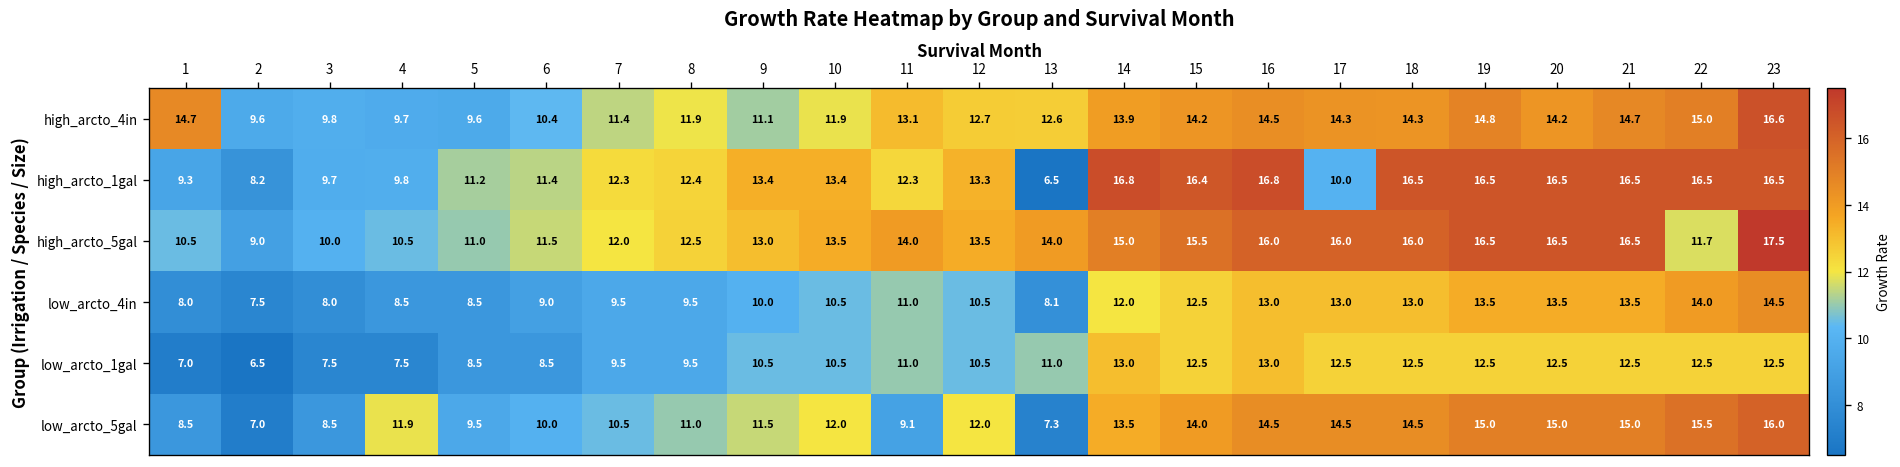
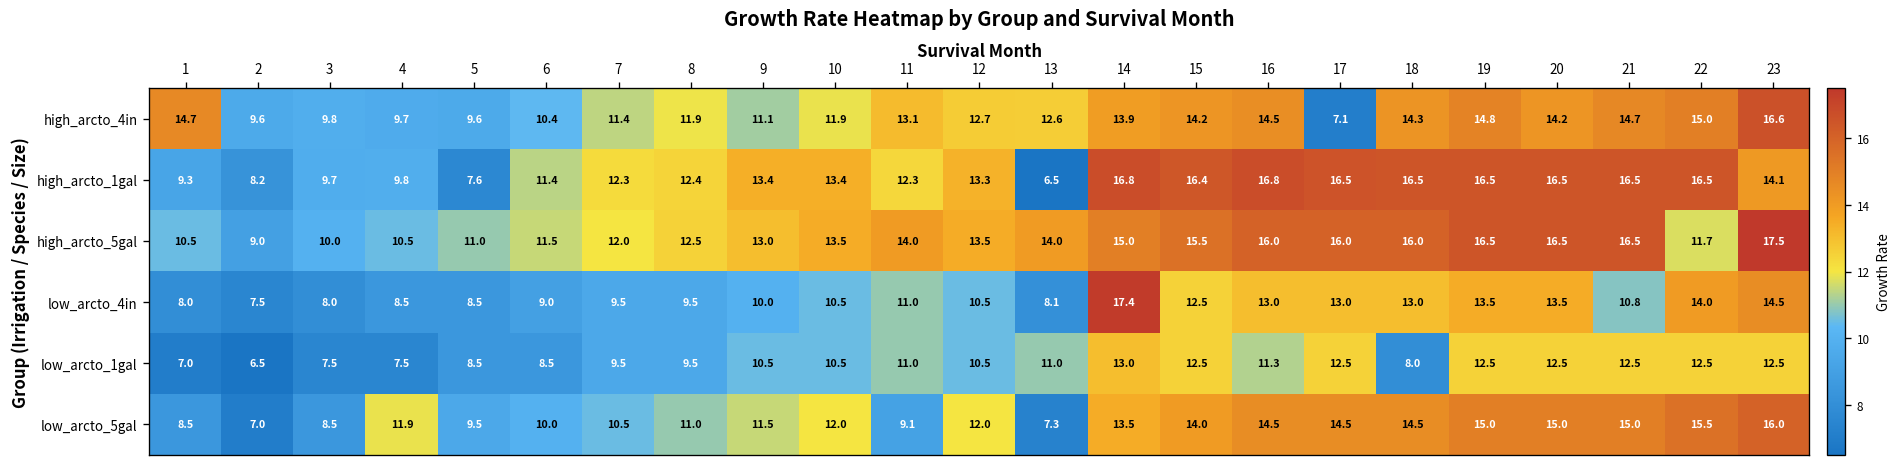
  {
    "high_arcto_4in": {
      "1": 14.7,
      "2": 9.6,
      "3": 9.8,
      "4": 9.7,
      "5": 9.6,
      "6": 10.4,
      "7": 11.4,
      "8": 11.9,
      "9": 11.1,
      "10": 11.9,
      "11": 13.1,
      "12": 12.7,
      "13": 12.6,
      "14": 13.9,
      "15": 14.2,
      "16": 14.5,
-     "17": 14.3,
+     "17": 7.1,
      "18": 14.3,
      "19": 14.8,
      "20": 14.2,
      "21": 14.7,
      "22": 15.0,
      "23": 16.6
    },
    "high_arcto_1gal": {
      "1": 9.3,
      "2": 8.2,
      "3": 9.7,
      "4": 9.8,
-     "5": 11.2,
+     "5": 7.6,
      "6": 11.4,
      "7": 12.3,
      "8": 12.4,
      "9": 13.4,
      "10": 13.4,
      "11": 12.3,
      "12": 13.3,
      "13": 6.5,
      "14": 16.8,
      "15": 16.4,
      "16": 16.8,
-     "17": 10.0,
+     "17": 16.5,
      "18": 16.5,
      "19": 16.5,
      "20": 16.5,
      "21": 16.5,
      "22": 16.5,
-     "23": 16.5
+     "23": 14.1
    },
    "high_arcto_5gal": {
      "1": 10.5,
      "2": 9.0,
      "3": 10.0,
      "4": 10.5,
      "5": 11.0,
      "6": 11.5,
      "7": 12.0,
      "8": 12.5,
      "9": 13.0,
      "10": 13.5,
      "11": 14.0,
      "12": 13.5,
      "13": 14.0,
      "14": 15.0,
      "15": 15.5,
      "16": 16.0,
      "17": 16.0,
      "18": 16.0,
      "19": 16.5,
      "20": 16.5,
      "21": 16.5,
      "22": 11.7,
      "23": 17.5
    },
    "low_arcto_4in": {
      "1": 8.0,
      "2": 7.5,
      "3": 8.0,
      "4": 8.5,
      "5": 8.5,
      "6": 9.0,
      "7": 9.5,
      "8": 9.5,
      "9": 10.0,
      "10": 10.5,
      "11": 11.0,
      "12": 10.5,
      "13": 8.1,
-     "14": 12.0,
+     "14": 17.4,
      "15": 12.5,
      "16": 13.0,
      "17": 13.0,
      "18": 13.0,
      "19": 13.5,
      "20": 13.5,
-     "21": 13.5,
+     "21": 10.8,
      "22": 14.0,
      "23": 14.5
    },
    "low_arcto_1gal": {
      "1": 7.0,
      "2": 6.5,
      "3": 7.5,
      "4": 7.5,
      "5": 8.5,
      "6": 8.5,
      "7": 9.5,
      "8": 9.5,
      "9": 10.5,
      "10": 10.5,
      "11": 11.0,
      "12": 10.5,
      "13": 11.0,
      "14": 13.0,
      "15": 12.5,
-     "16": 13.0,
+     "16": 11.3,
      "17": 12.5,
-     "18": 12.5,
+     "18": 8.0,
      "19": 12.5,
      "20": 12.5,
      "21": 12.5,
      "22": 12.5,
      "23": 12.5
    },
    "low_arcto_5gal": {
      "1": 8.5,
      "2": 7.0,
      "3": 8.5,
      "4": 11.9,
      "5": 9.5,
      "6": 10.0,
      "7": 10.5,
      "8": 11.0,
      "9": 11.5,
      "10": 12.0,
      "11": 9.1,
      "12": 12.0,
      "13": 7.3,
      "14": 13.5,
      "15": 14.0,
      "16": 14.5,
      "17": 14.5,
      "18": 14.5,
      "19": 15.0,
      "20": 15.0,
      "21": 15.0,
      "22": 15.5,
      "23": 16.0
    }
  }
